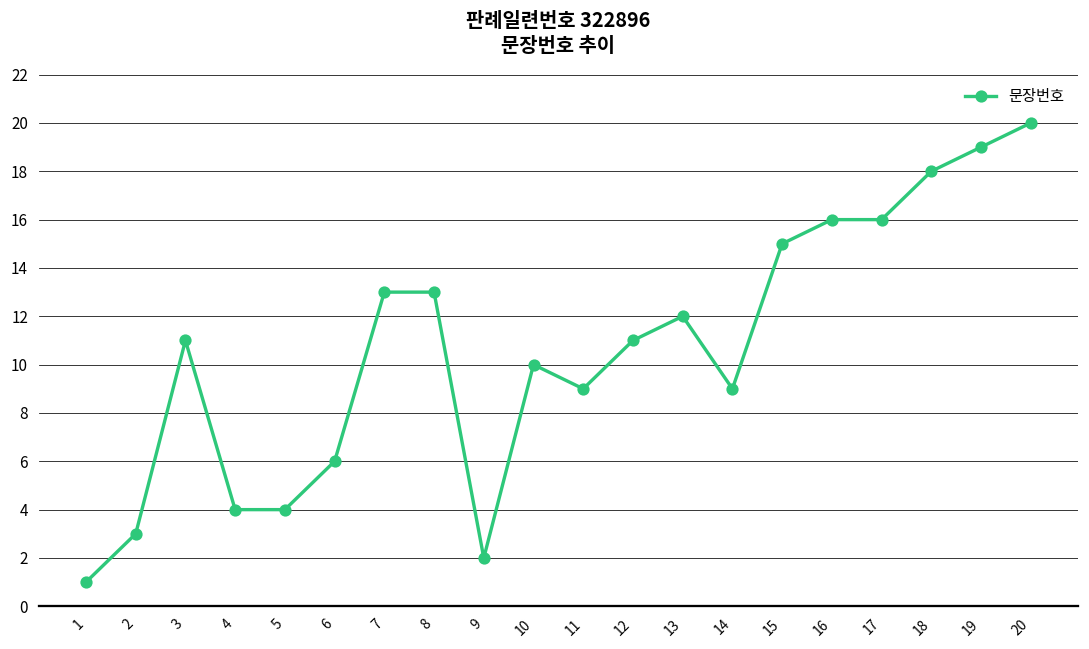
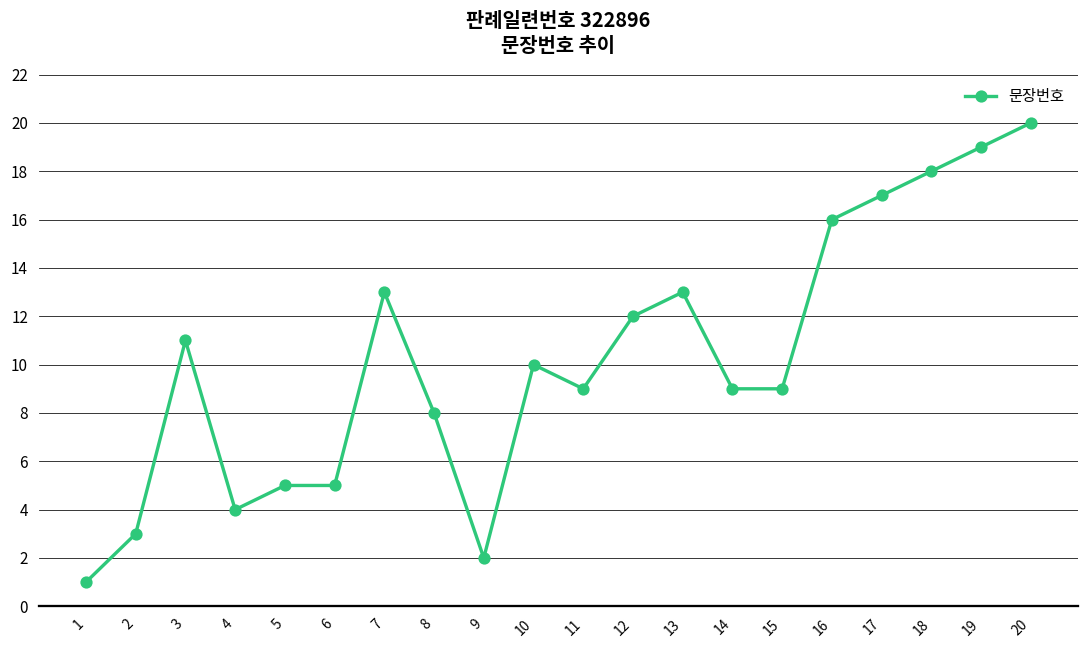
  {
    "1": 1,
    "2": 3,
    "3": 11,
    "4": 4,
-   "5": 4,
-   "6": 6,
+   "5": 5,
+   "6": 5,
    "7": 13,
-   "8": 13,
+   "8": 8,
    "9": 2,
    "10": 10,
    "11": 9,
-   "12": 11,
-   "13": 12,
+   "12": 12,
+   "13": 13,
    "14": 9,
-   "15": 15,
+   "15": 9,
    "16": 16,
-   "17": 16,
+   "17": 17,
    "18": 18,
    "19": 19,
    "20": 20
  }
